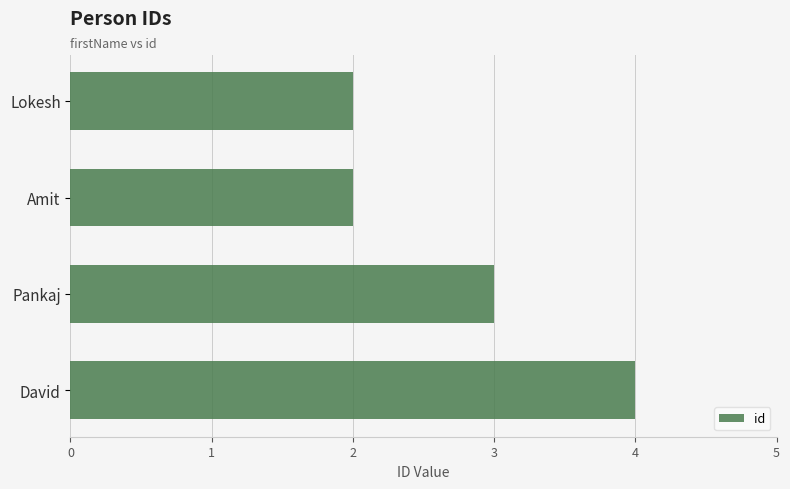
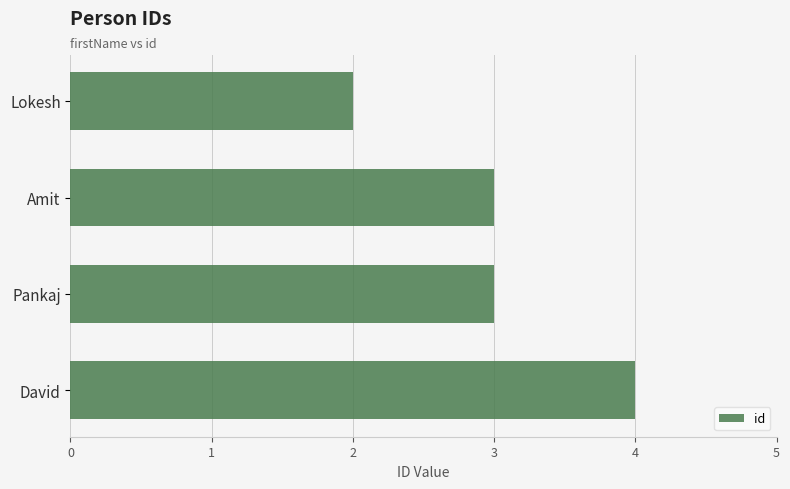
  {
    "Lokesh": 2,
-   "Amit": 2,
+   "Amit": 3,
    "Pankaj": 3,
    "David": 4
  }
